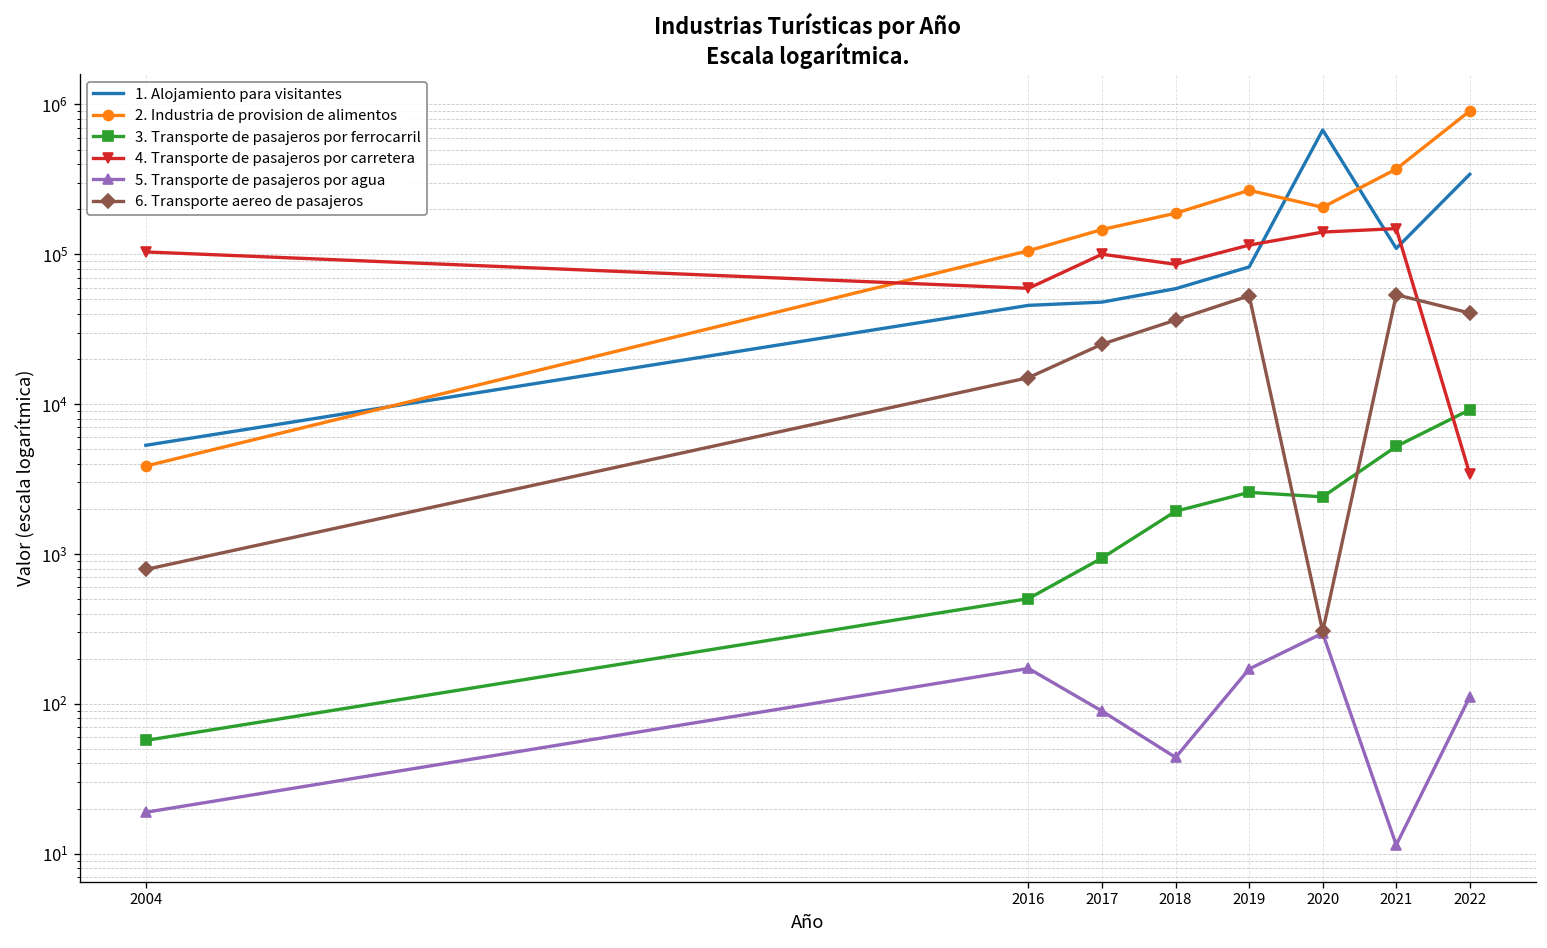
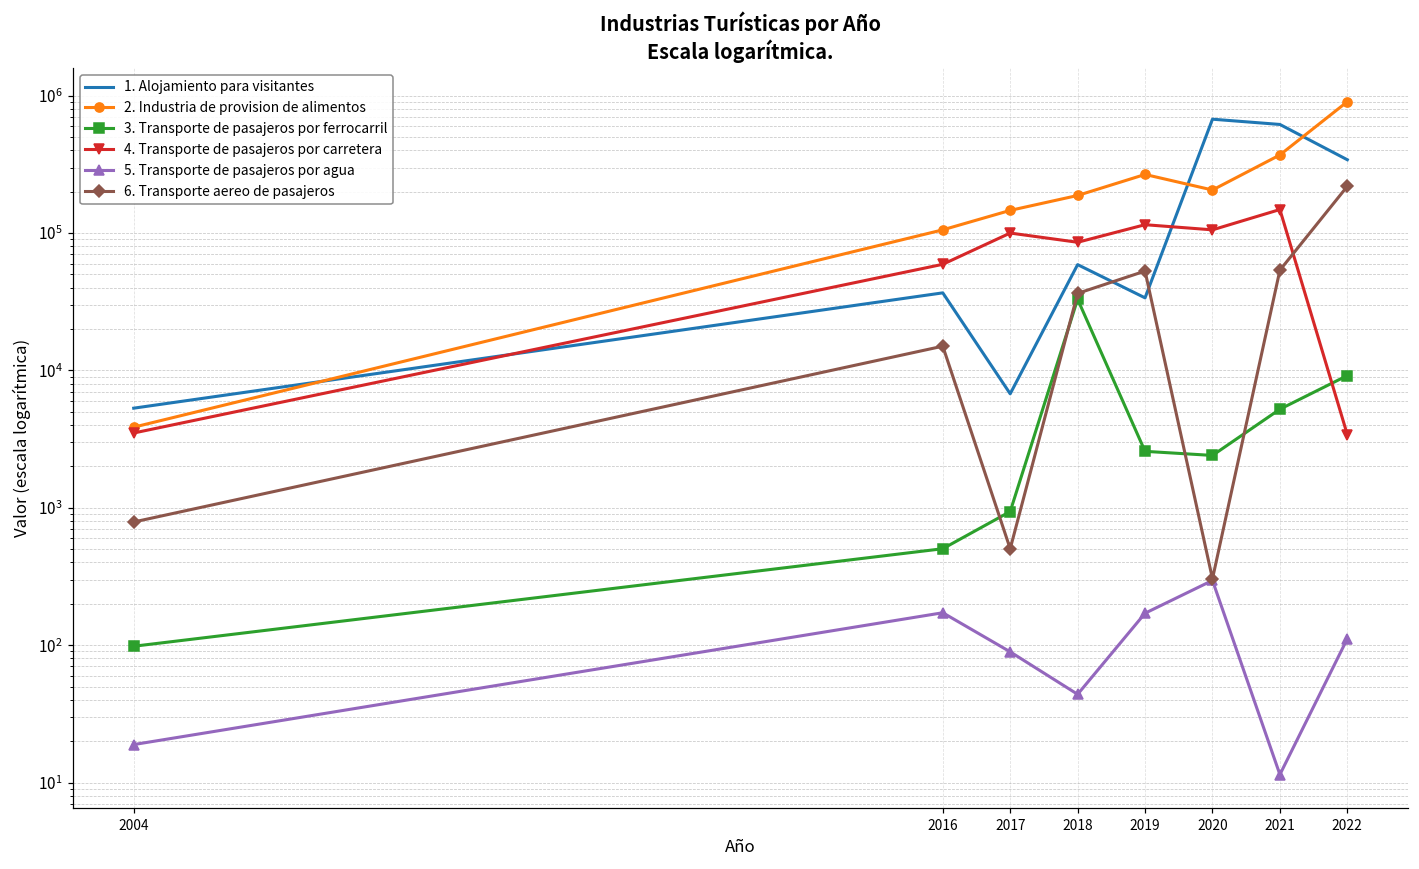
  {
    "1. Alojamiento para visitantes": {
      "2004": 5300,
-     "2016": 46000,
-     "2017": 48000,
+     "2016": 37000,
+     "2017": 7000,
      "2018": 60000,
-     "2019": 80000,
+     "2019": 34000,
      "2020": 700000,
-     "2021": 110000,
+     "2021": 600000,
      "2022": 340000
    },
    "2. Industria de provision de alimentos": {
      "2004": 3900,
      "2016": 110000,
      "2017": 150000,
      "2018": 190000,
      "2019": 270000,
      "2020": 210000,
      "2021": 370000,
      "2022": 900000
    },
    "3. Transporte de pasajeros por ferrocarril": {
-     "2004": 60,
+     "2004": 100,
      "2016": 500,
      "2017": 900,
-     "2018": 1900,
+     "2018": 33000,
      "2019": 2600,
      "2020": 2400,
      "2021": 5200,
      "2022": 9000
    },
    "4. Transporte de pasajeros por carretera": {
-     "2004": 100000,
+     "2004": 3500,
      "2016": 60000,
      "2017": 100000,
      "2018": 90000,
      "2019": 120000,
-     "2020": 140000,
+     "2020": 110000,
      "2021": 150000,
      "2022": 3400
    },
    "5. Transporte de pasajeros por agua": {
      "2004": 19,
      "2016": 170,
      "2017": 90,
      "2018": 44,
      "2019": 170,
      "2021": 11,
      "2022": 110
    },
    "6. Transporte aereo de pasajeros": {
      "2004": 800,
      "2016": 15000,
-     "2017": 25000,
+     "2017": 500,
      "2018": 36000,
      "2019": 53000,
      "2021": 54000,
-     "2022": 41000
+     "2022": 220000
    }
  }
